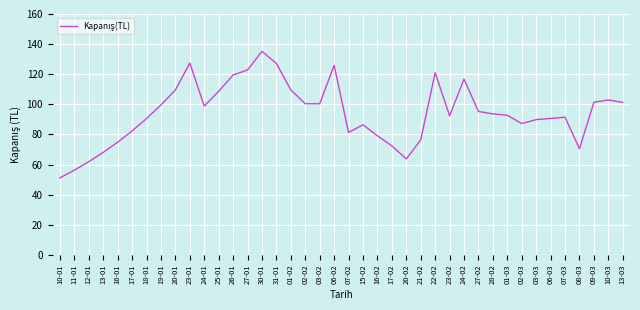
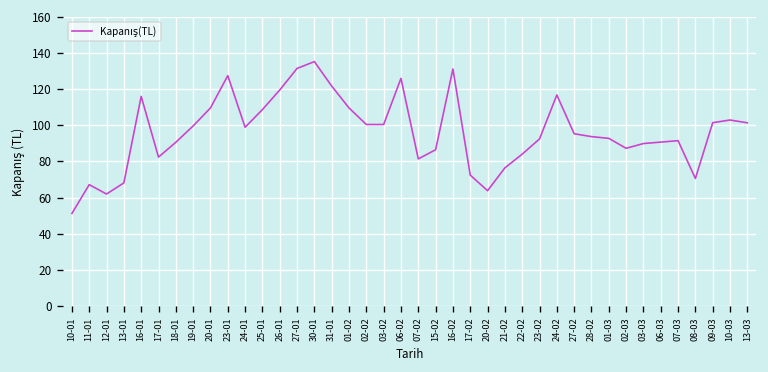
  {
    "10-01": 51,
-   "11-01": 56,
+   "11-01": 67,
    "12-01": 62,
    "13-01": 68,
-   "16-01": 75,
+   "16-01": 116,
    "17-01": 82,
    "18-01": 91,
    "19-01": 100,
    "20-01": 110,
    "23-01": 127,
    "24-01": 99,
    "25-01": 109,
    "26-01": 120,
-   "27-01": 123,
+   "27-01": 131,
    "30-01": 135,
-   "31-01": 127,
+   "31-01": 122,
    "01-02": 110,
    "02-02": 100,
    "03-02": 100,
    "06-02": 126,
    "07-02": 81,
    "15-02": 86,
-   "16-02": 79,
+   "16-02": 131,
    "17-02": 72,
    "20-02": 64,
    "21-02": 76,
-   "22-02": 121,
+   "22-02": 84,
    "23-02": 92,
    "24-02": 117,
    "27-02": 95,
    "28-02": 94,
    "01-03": 93,
    "02-03": 87,
    "03-03": 90,
    "06-03": 91,
    "07-03": 91,
    "08-03": 71,
    "09-03": 101,
    "10-03": 103,
    "13-03": 101
  }
